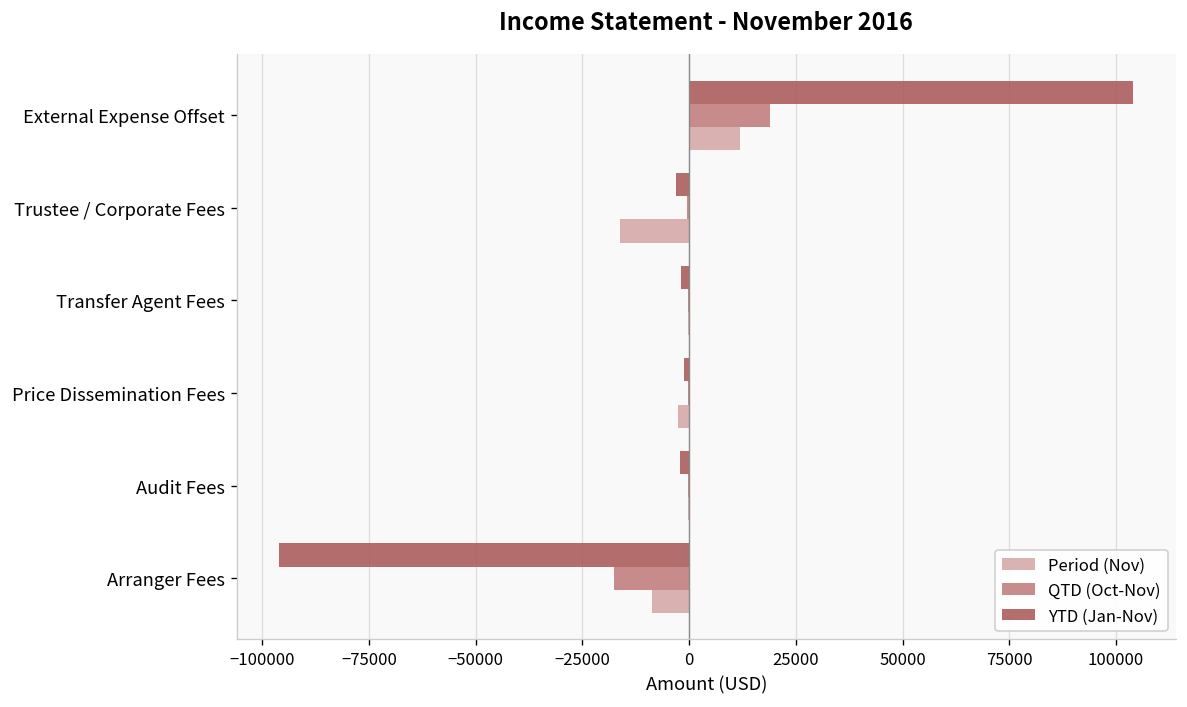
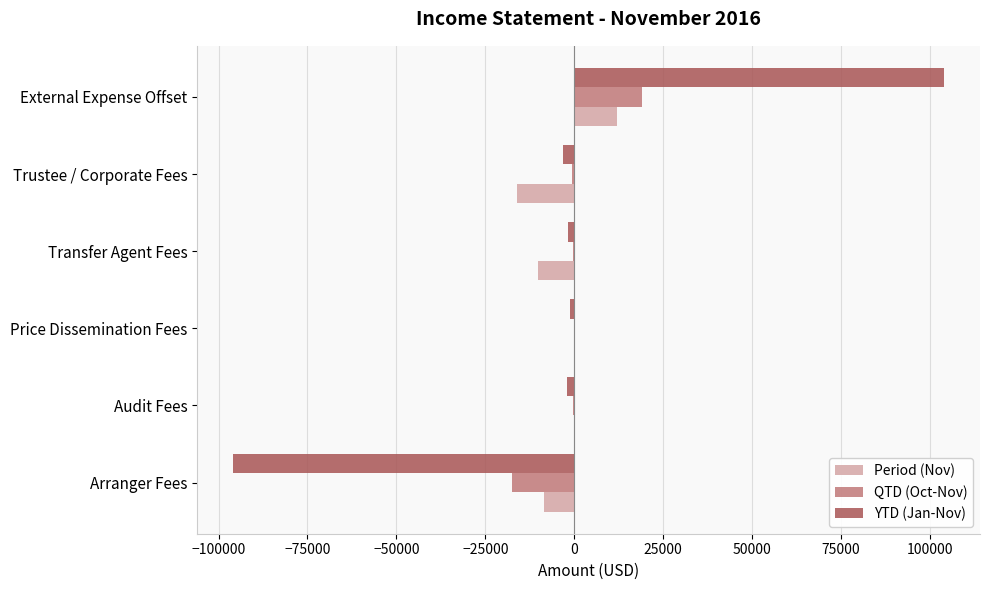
  {
    "Period (Nov)": {
      "External Expense Offset": 12000,
      "Trustee / Corporate Fees": -16000,
-     "Transfer Agent Fees": 0,
-     "Price Dissemination Fees": -3000,
+     "Transfer Agent Fees": -10000,
+     "Price Dissemination Fees": 0,
      "Arranger Fees": -9000
    }
  }
